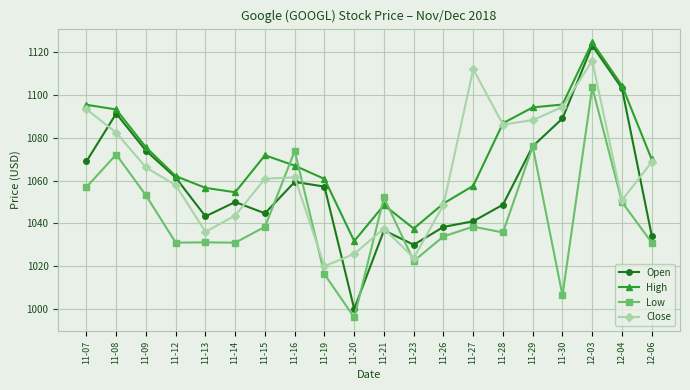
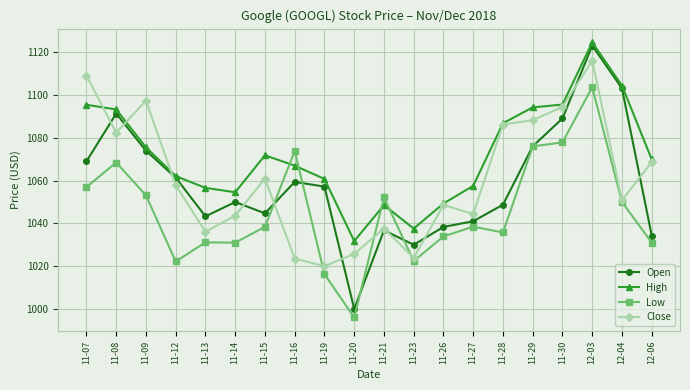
  {
    "Low": {
      "11-07": 1057,
-     "11-08": 1072,
+     "11-08": 1068,
      "11-09": 1053,
-     "11-12": 1031,
+     "11-12": 1022,
      "11-13": 1031,
      "11-14": 1031,
      "11-15": 1038,
      "11-16": 1074,
      "11-19": 1016,
      "11-20": 996,
      "11-21": 1052,
      "11-23": 1022,
      "11-26": 1034,
      "11-27": 1038,
      "11-28": 1036,
-     "11-30": 1006,
+     "11-30": 1078,
      "12-03": 1104,
      "12-06": 1031
    },
    "Close": {
-     "11-07": 1093,
+     "11-07": 1109,
      "11-08": 1082,
-     "11-09": 1066,
+     "11-09": 1097,
      "11-12": 1058,
      "11-13": 1036,
      "11-14": 1044,
      "11-15": 1061,
-     "11-16": 1061,
+     "11-16": 1024,
      "11-19": 1020,
      "11-20": 1026,
      "11-23": 1024,
-     "11-27": 1112,
+     "11-27": 1044,
      "11-29": 1088,
      "12-03": 1116
    }
  }
